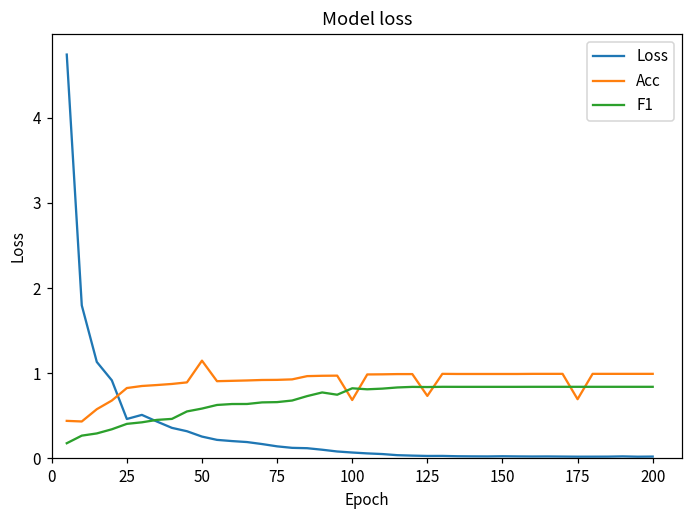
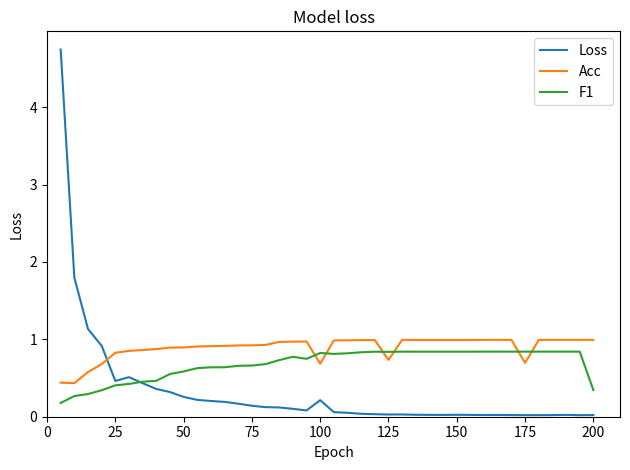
  {
    "Loss": {
      "25": 0.5,
      "50": 0.3,
      "75": 0.1,
-     "100": 0.1,
+     "100": 0.2,
      "125": 0.0,
      "150": 0.0,
      "175": 0.0,
      "200": 0.0
    },
    "Acc": {
      "25": 0.8,
-     "50": 1.1,
+     "50": 0.9,
      "75": 0.9,
      "100": 0.7,
      "125": 0.7,
      "150": 1.0,
      "175": 0.7,
      "200": 1.0
    },
    "F1": {
      "25": 0.4,
      "50": 0.6,
      "75": 0.7,
      "100": 0.8,
      "125": 0.8,
      "150": 0.8,
      "175": 0.8,
-     "200": 0.8
+     "200": 0.3
    }
  }
